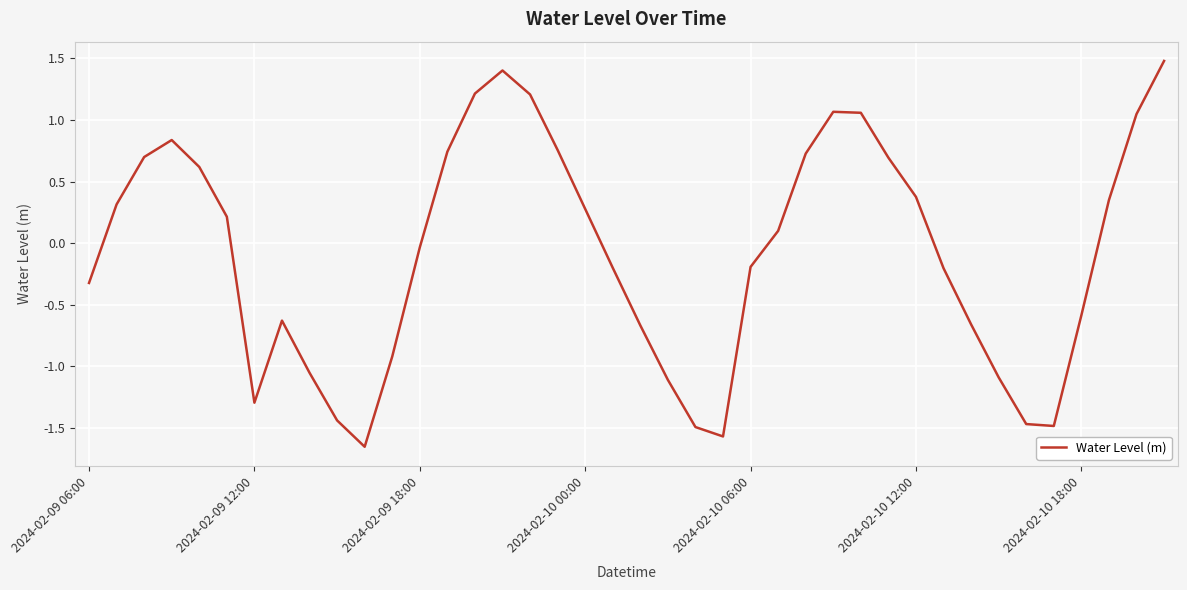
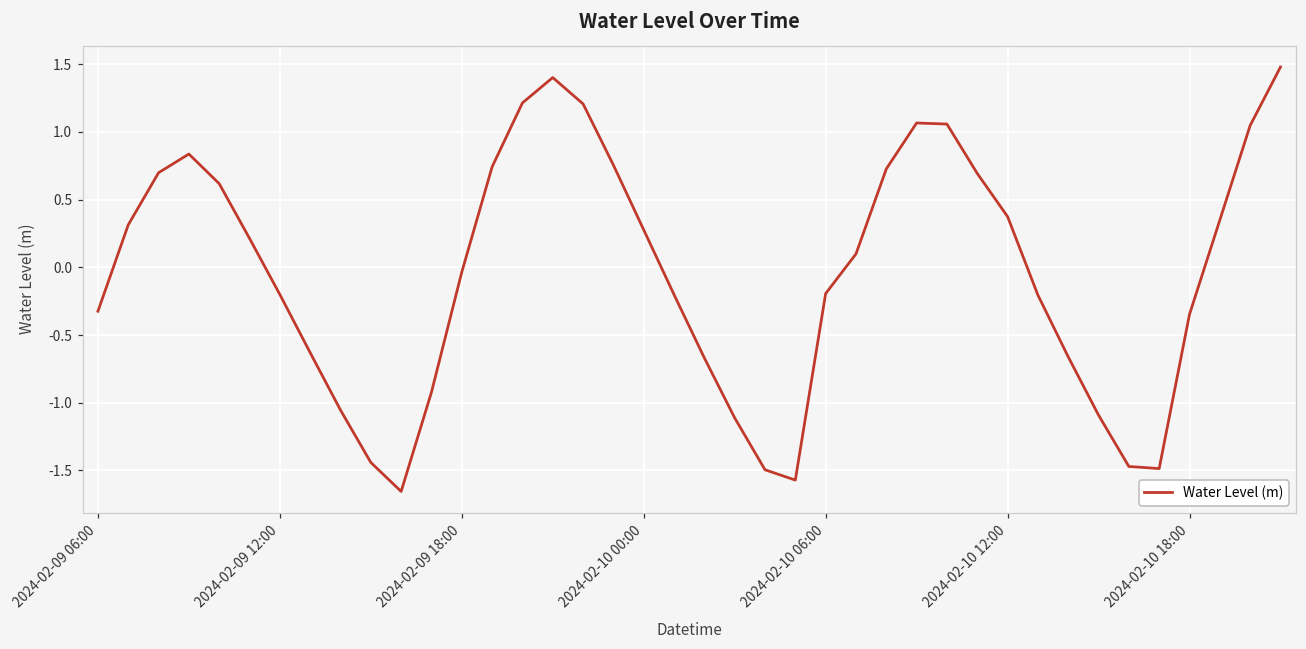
  {
    "2024-02-09 06:00": -0.32,
-   "2024-02-09 12:00": -1.30,
+   "2024-02-09 12:00": -0.20,
    "2024-02-09 18:00": -0.04,
    "2024-02-10 00:00": 0.28,
    "2024-02-10 06:00": -0.19,
    "2024-02-10 12:00": 0.37,
-   "2024-02-10 18:00": -0.59
+   "2024-02-10 18:00": -0.35
  }
